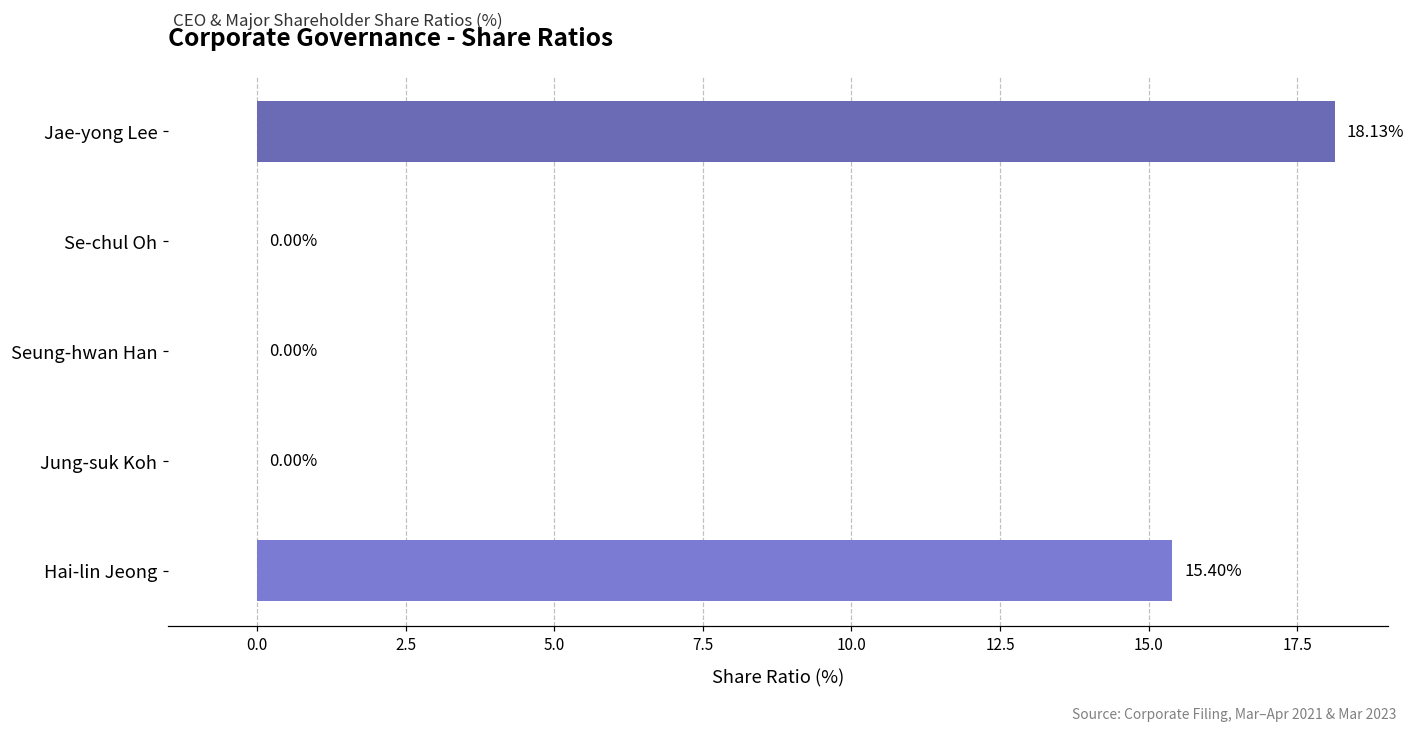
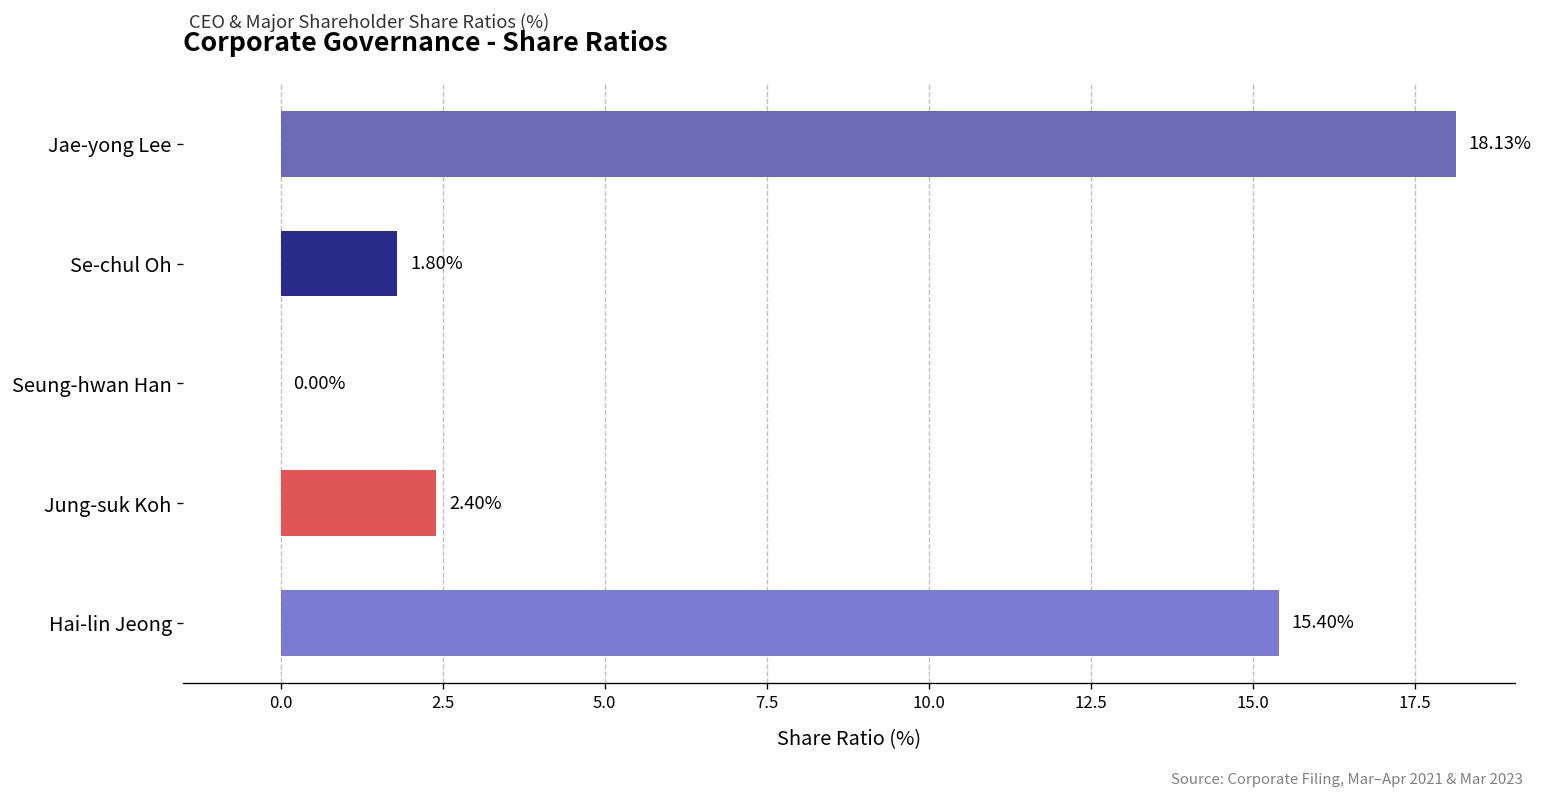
  {
    "Jae-yong Lee": "18.13%",
-   "Se-chul Oh": "0.00%",
+   "Se-chul Oh": "1.80%",
    "Seung-hwan Han": "0.00%",
-   "Jung-suk Koh": "0.00%",
+   "Jung-suk Koh": "2.40%",
    "Hai-lin Jeong": "15.40%"
  }
